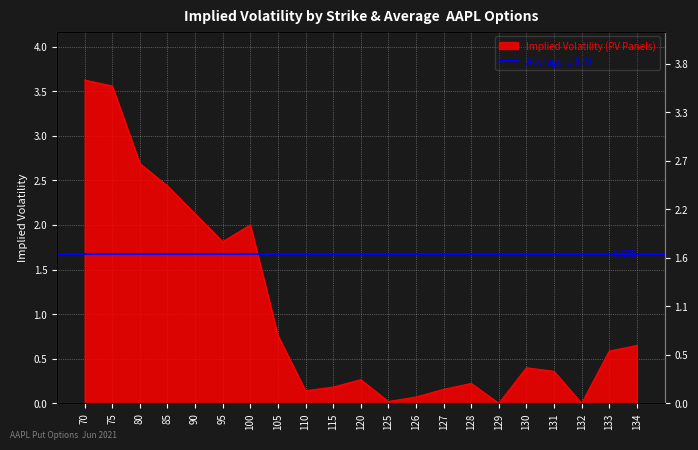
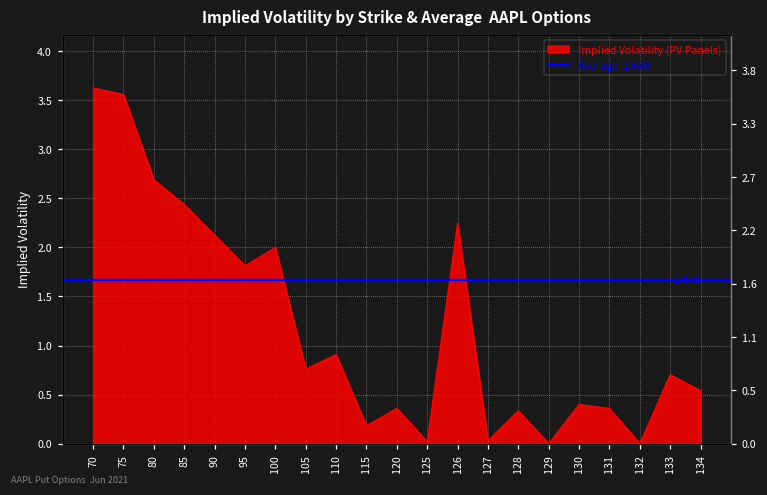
  {
    "70": 3.6,
    "75": 3.6,
    "80": 2.7,
    "85": 2.4,
    "90": 2.1,
    "95": 1.8,
    "100": 2.0,
    "105": 0.8,
-   "110": 0.1,
+   "110": 0.9,
    "115": 0.2,
-   "120": 0.3,
+   "120": 0.4,
    "125": 0.0,
-   "126": 0.1,
-   "127": 0.2,
-   "128": 0.2,
+   "126": 2.2,
+   "127": 0.0,
+   "128": 0.3,
    "129": 0.0,
    "130": 0.4,
    "131": 0.4,
    "132": 0.0,
-   "133": 0.6,
-   "134": 0.6
+   "133": 0.7,
+   "134": 0.5
  }
